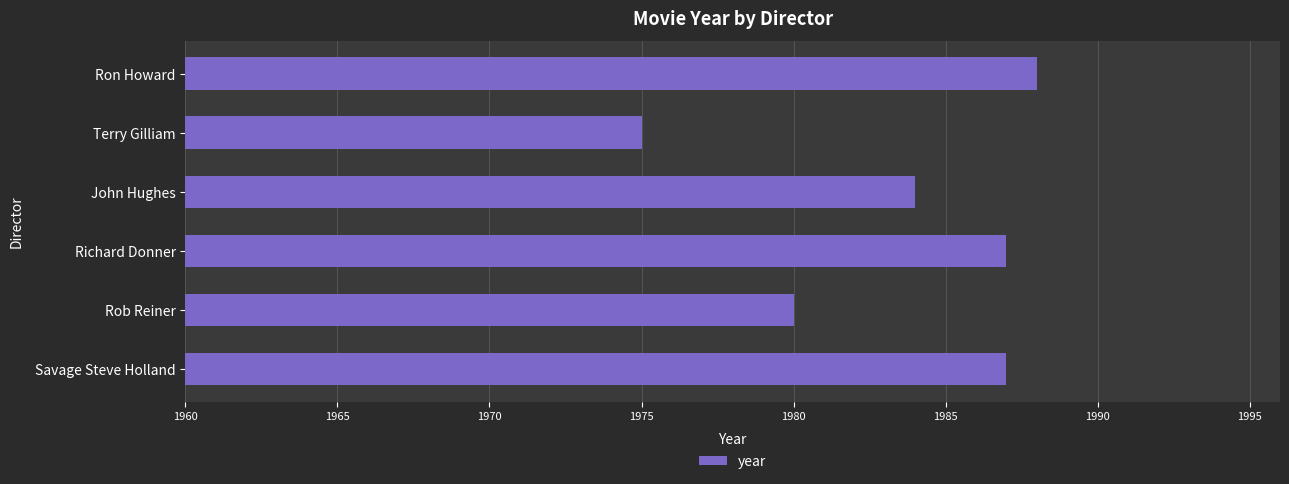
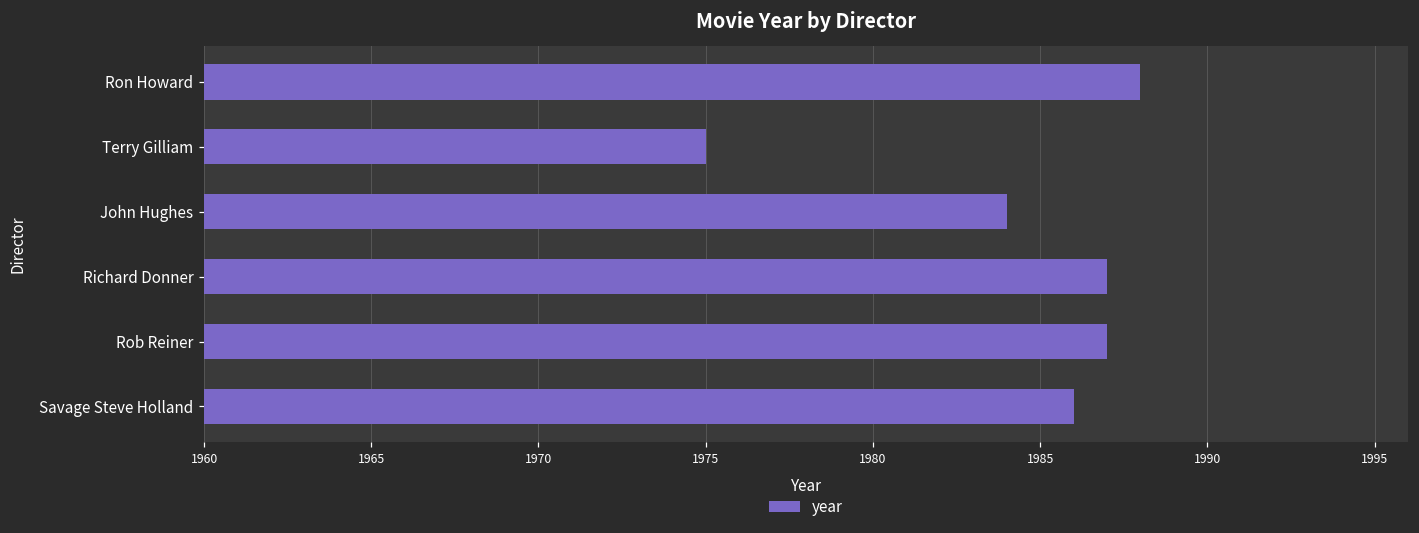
  {
    "Ron Howard": 1988,
    "Terry Gilliam": 1975,
    "John Hughes": 1984,
    "Richard Donner": 1987,
-   "Rob Reiner": 1980,
-   "Savage Steve Holland": 1987
+   "Rob Reiner": 1987,
+   "Savage Steve Holland": 1986
  }
